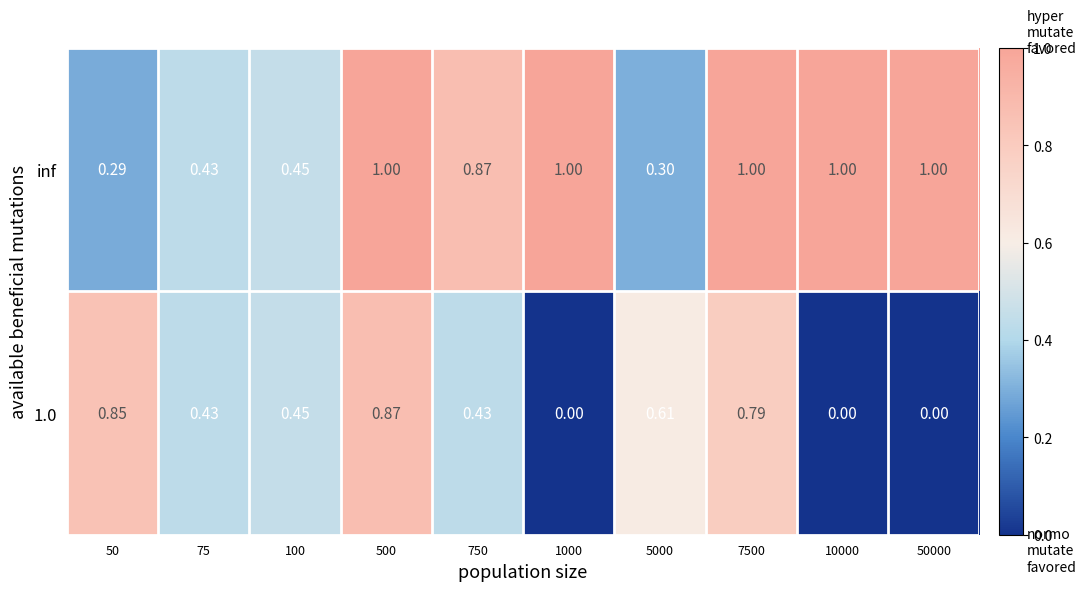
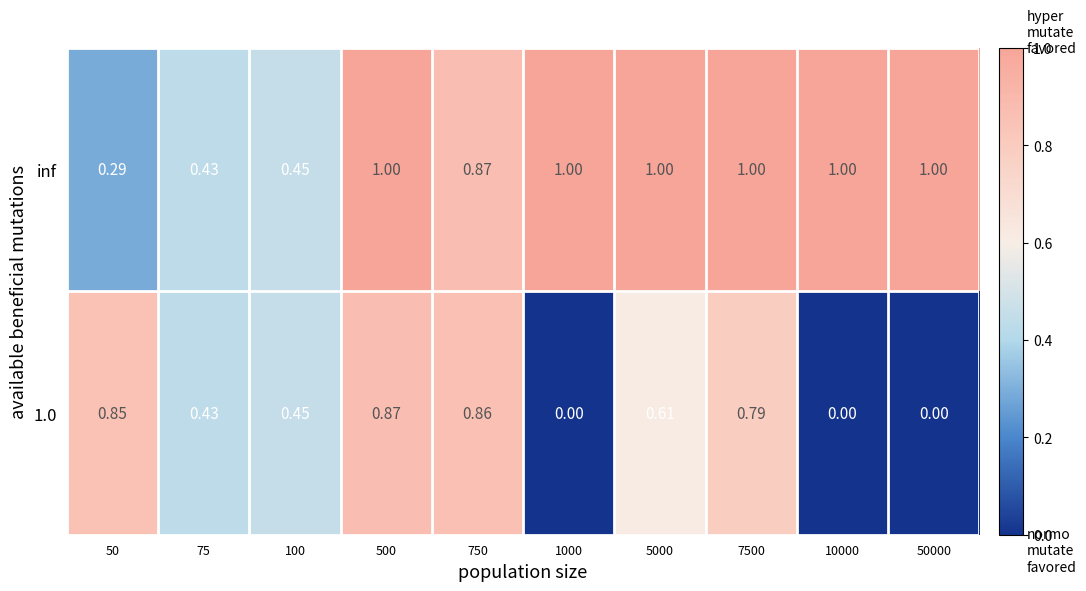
  {
    "inf": {
      "50": 0.29,
      "75": 0.43,
      "100": 0.45,
      "500": 1.00,
      "750": 0.87,
      "1000": 1.00,
-     "5000": 0.30,
+     "5000": 1.00,
      "7500": 1.00,
      "10000": 1.00,
      "50000": 1.00
    },
    "1.0": {
      "50": 0.85,
      "75": 0.43,
      "100": 0.45,
      "500": 0.87,
-     "750": 0.43,
+     "750": 0.86,
      "1000": 0.00,
      "7500": 0.79,
      "10000": 0.00,
      "50000": 0.00
    }
  }
